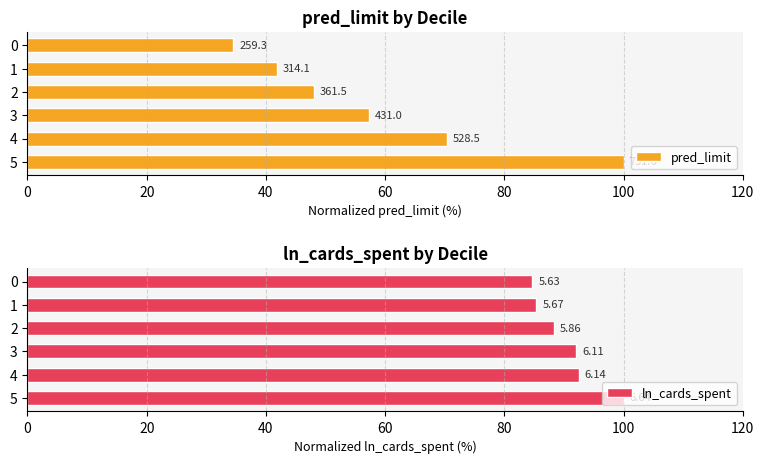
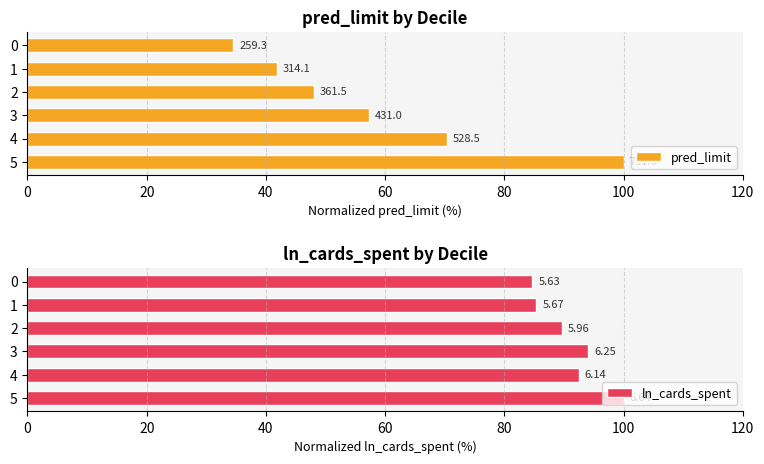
  {
    "ln_cards_spent by Decile": {
-     "2": 5.86,
-     "3": 6.11
+     "2": 5.96,
+     "3": 6.25
    }
  }
